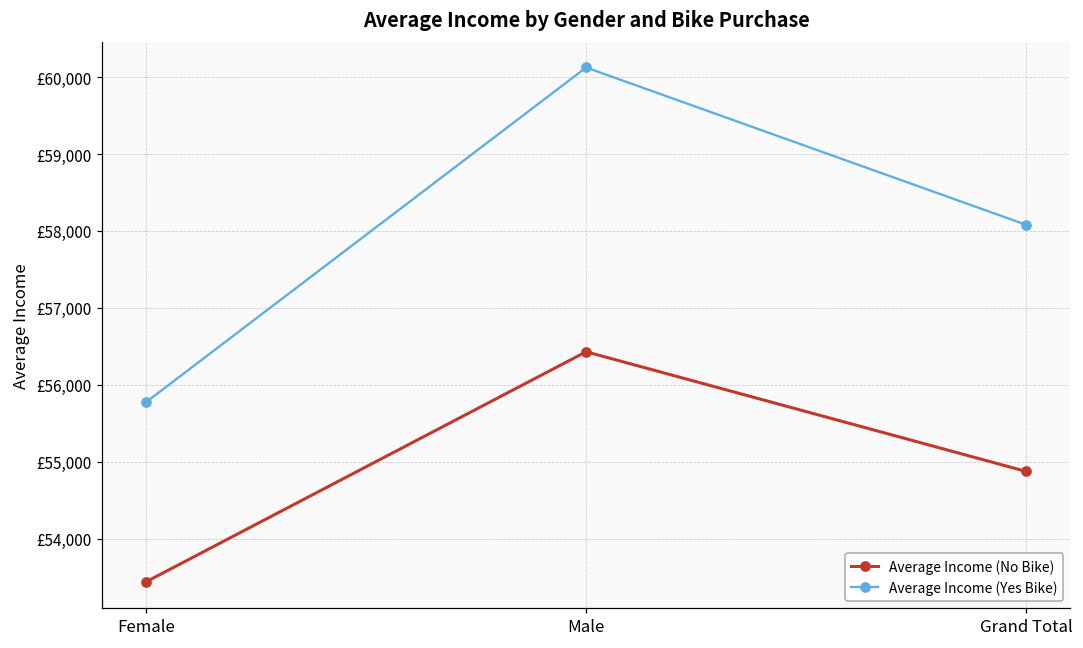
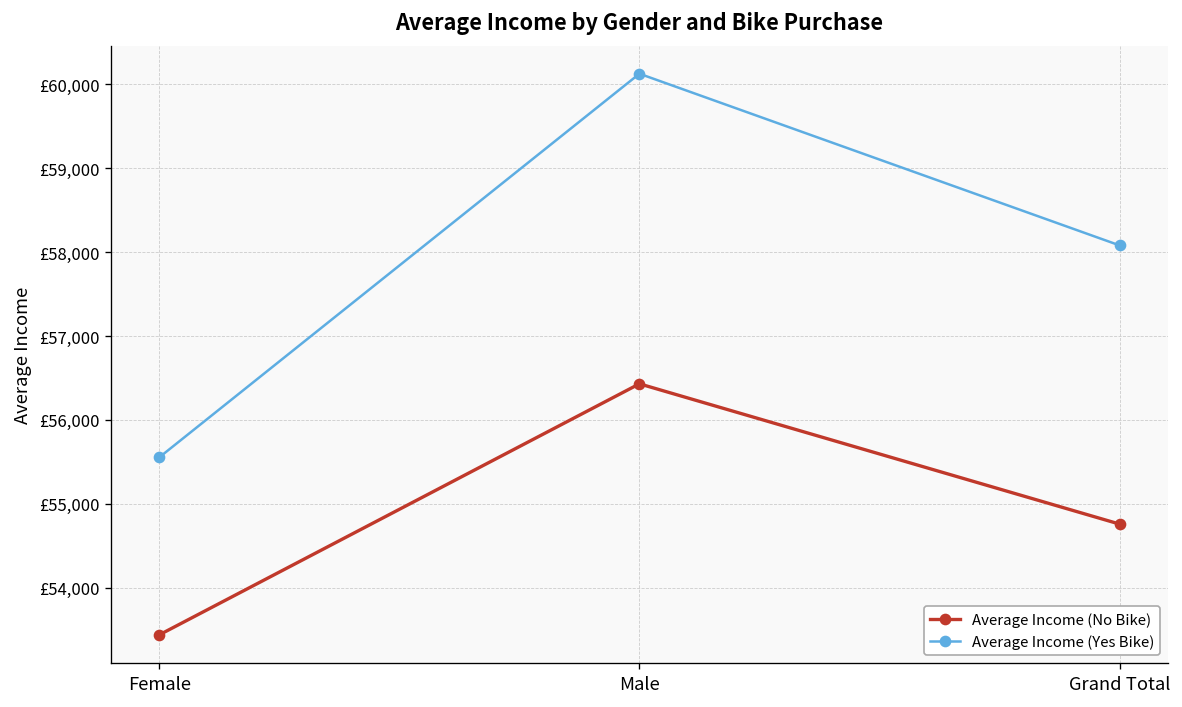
  {
    "Average Income (No Bike)": {
      "Female": "£53,400",
      "Male": "£56,400",
-     "Grand Total": "£54,900"
+     "Grand Total": "£54,800"
    },
    "Average Income (Yes Bike)": {
-     "Female": "£55,800",
+     "Female": "£55,600",
      "Male": "£60,100",
      "Grand Total": "£58,100"
    }
  }
